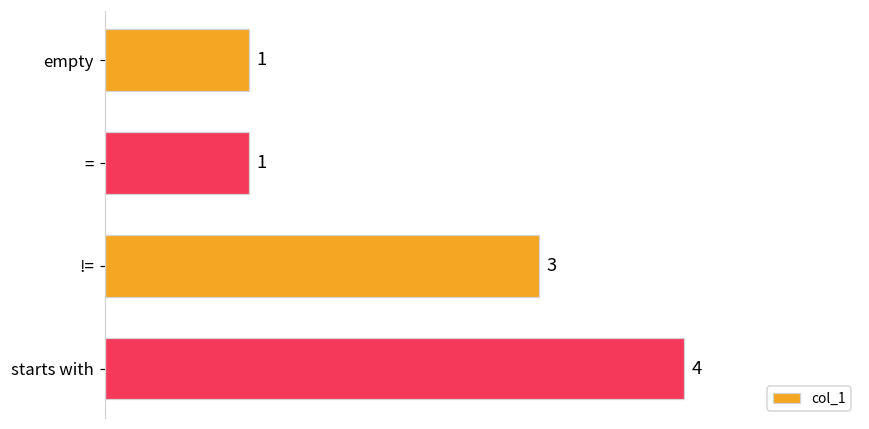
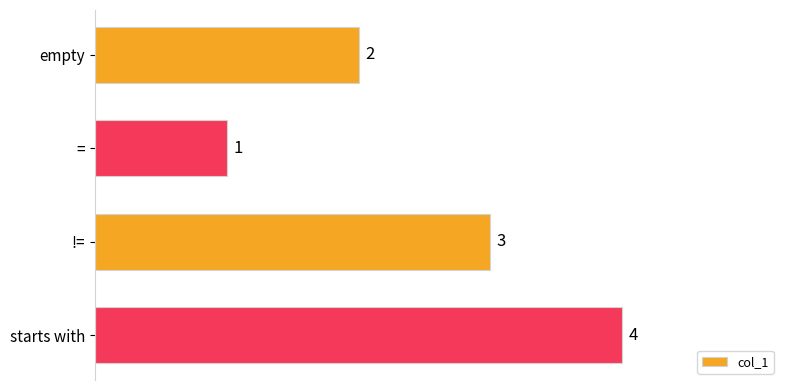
  {
-   "empty": 1,
+   "empty": 2,
    "=": 1,
    "!=": 3,
    "starts with": 4
  }
